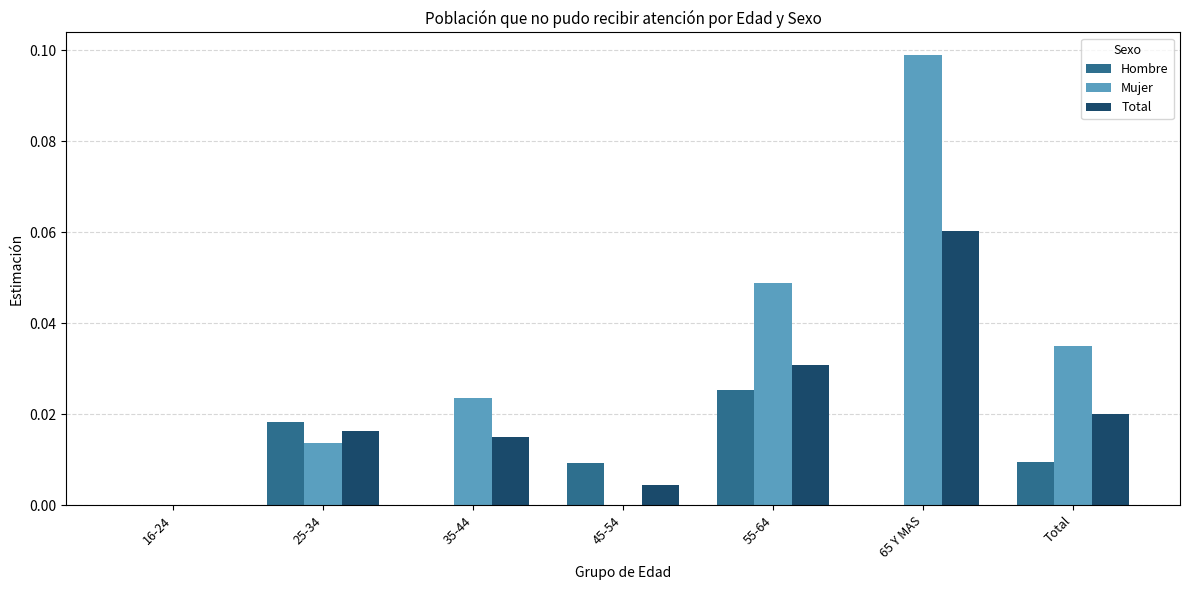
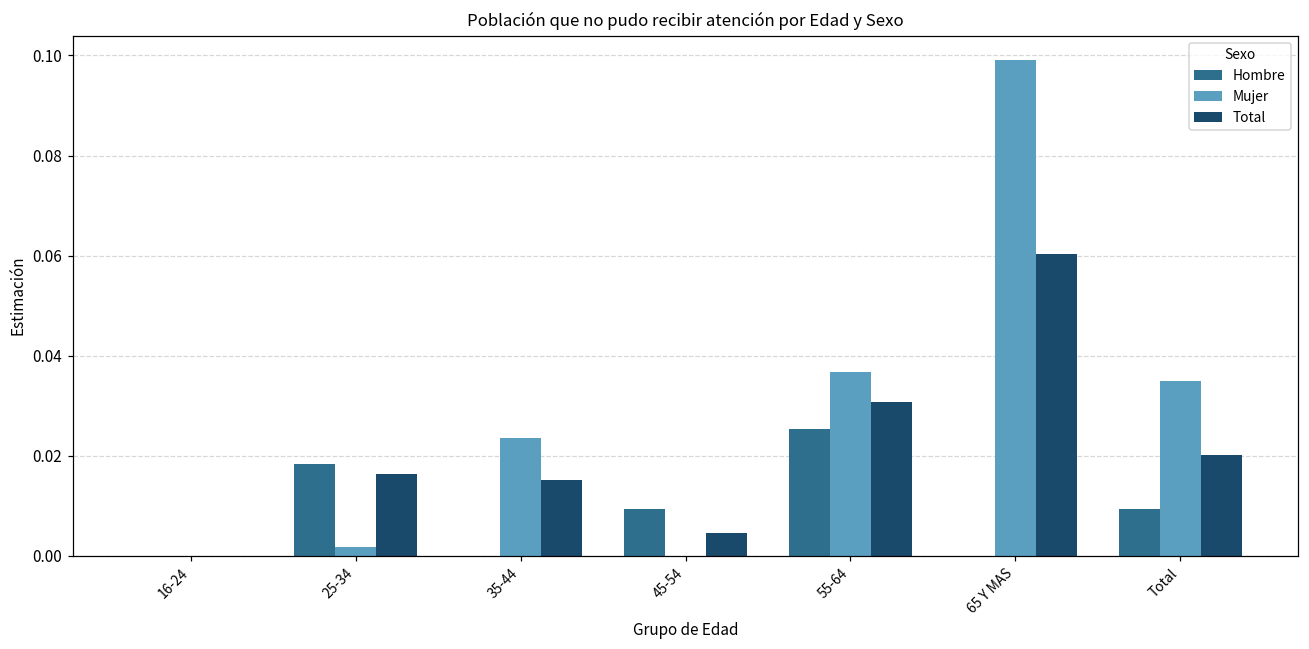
  {
    "Mujer": {
      "16-24": 0.000,
-     "25-34": 0.014,
+     "25-34": 0.002,
      "35-44": 0.024,
      "45-54": 0.000,
-     "55-64": 0.049,
+     "55-64": 0.037,
      "65 Y MAS": 0.099,
      "Total": 0.035
    }
  }
